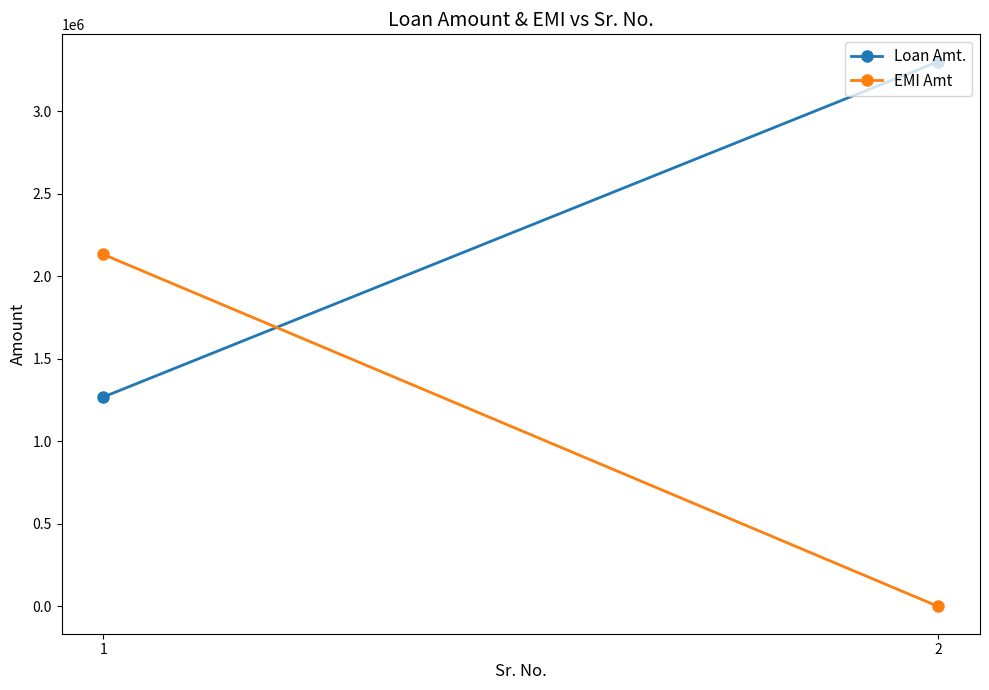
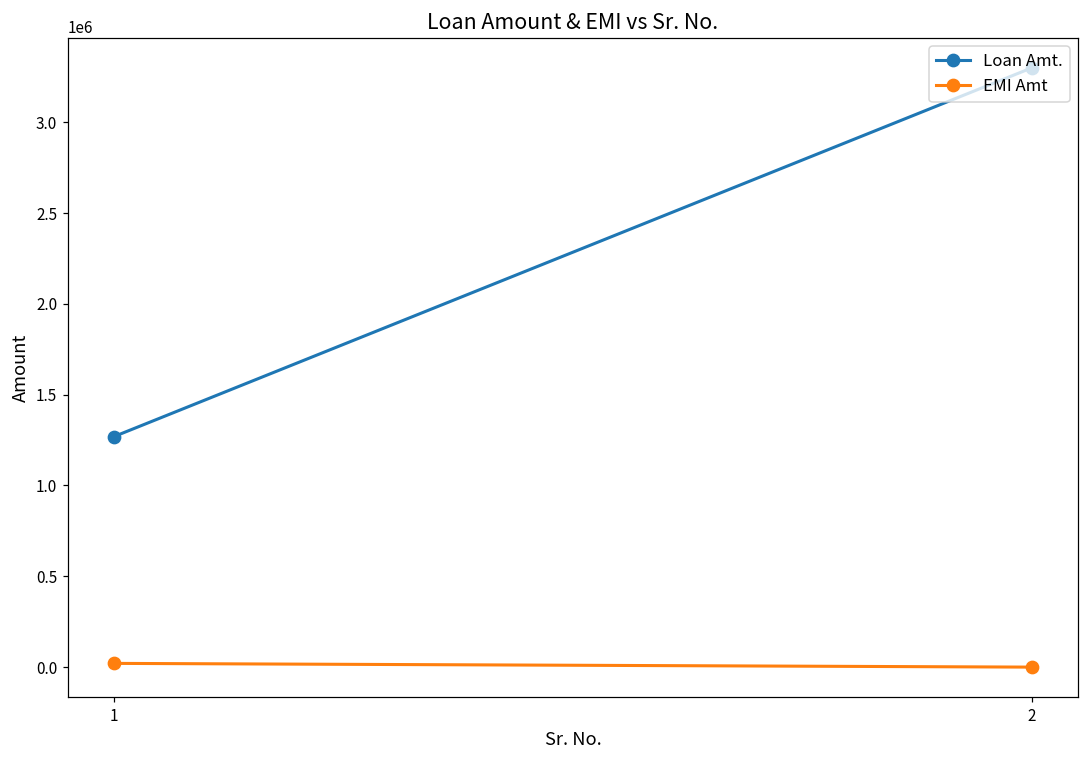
  {
    "Loan Amt.": {
      "1": 1270000
    },
    "EMI Amt": {
-     "1": 2130000,
+     "1": 20000,
      "2": 0
    }
  }
